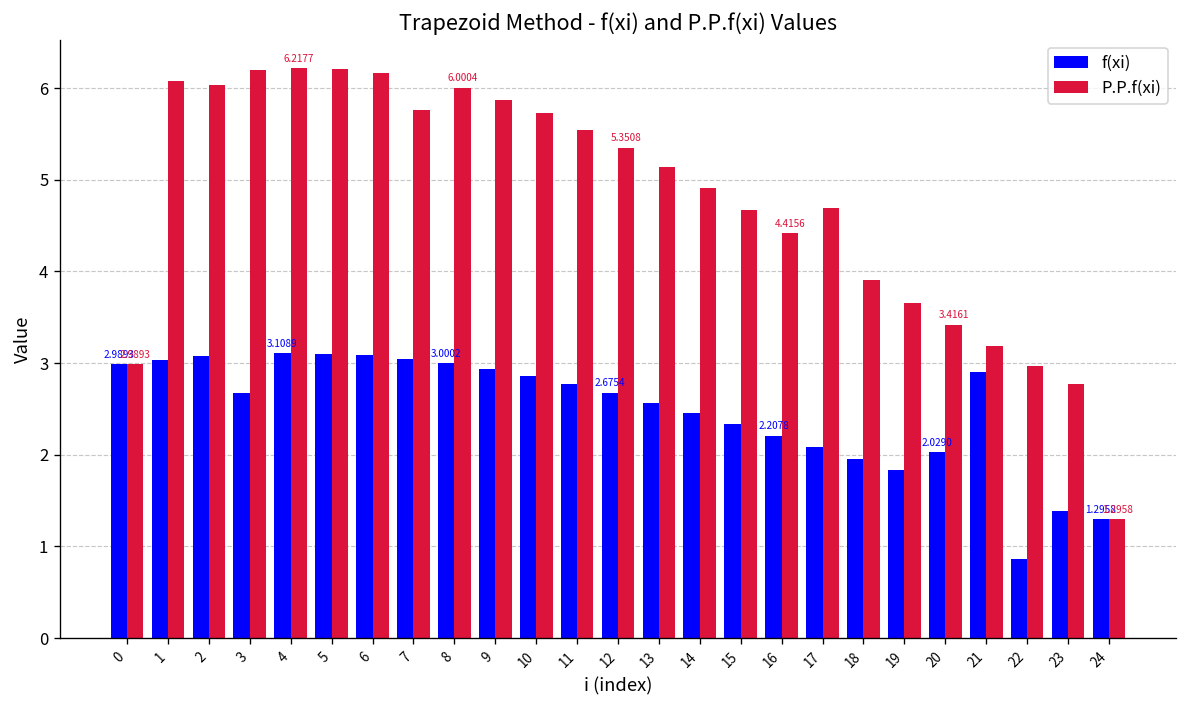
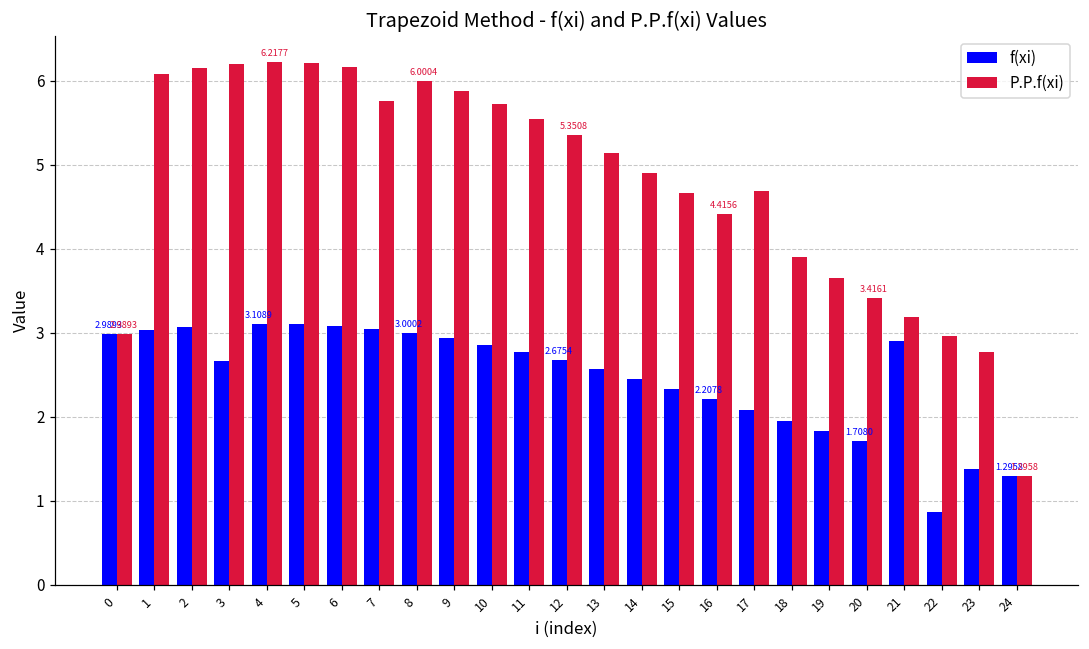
  {
    "f(xi)": {
      "4": 3.1089,
      "8": 3.0002,
      "12": 2.6754,
      "16": 2.2078,
-     "20": 2.0290
+     "20": 1.7080
    },
    "P.P.f(xi)": {
      "1": 6.1,
-     "2": 6.0,
+     "2": 6.2,
      "3": 6.2,
      "5": 6.2,
      "6": 6.2,
      "7": 5.8,
      "9": 5.9,
      "10": 5.7,
      "11": 5.5,
      "13": 5.1,
      "14": 4.9,
      "15": 4.7,
      "17": 4.7,
      "18": 3.9,
      "19": 3.7,
      "21": 3.2,
      "22": 3.0,
      "23": 2.8
    }
  }
